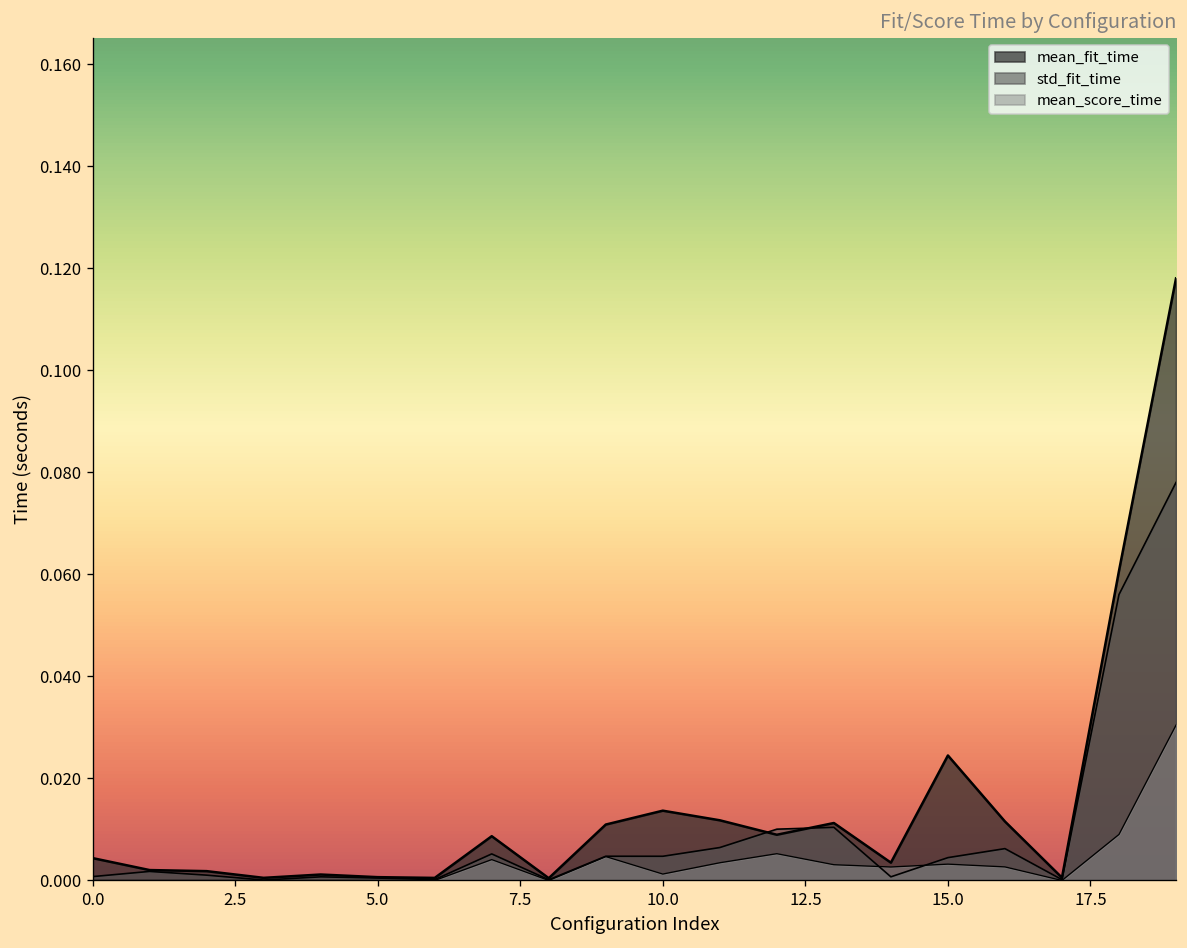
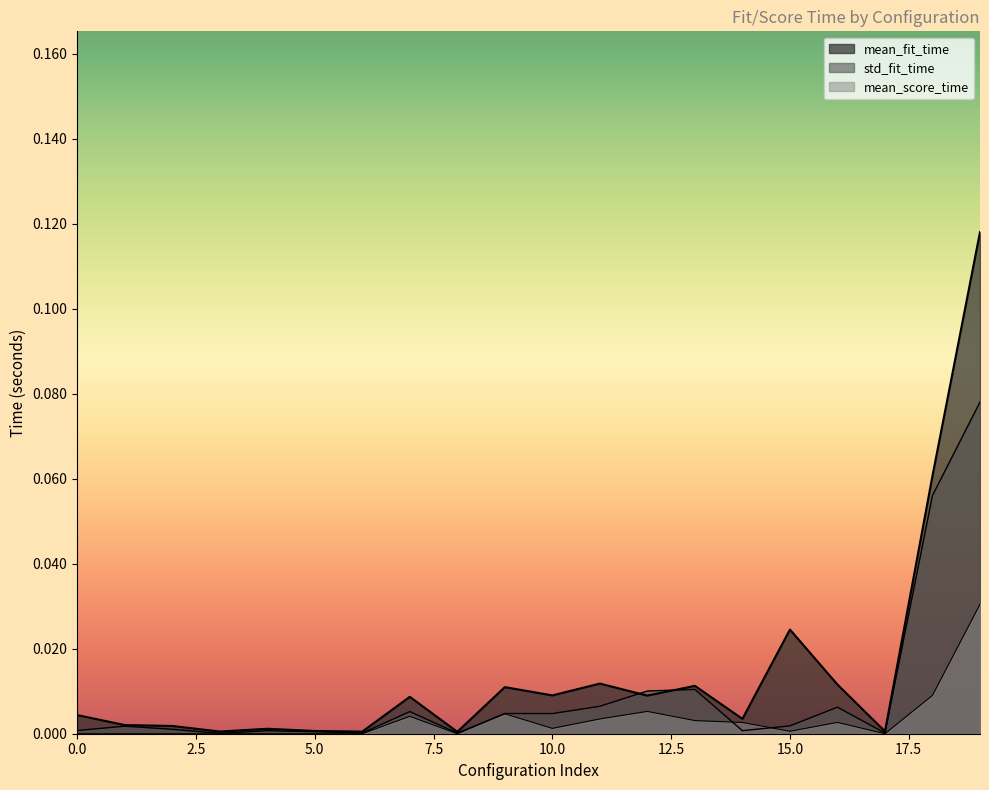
  {
    "mean_fit_time": {
      "0.0": 0.004,
-     "10.0": 0.014,
+     "10.0": 0.009,
      "15.0": 0.025
    },
    "std_fit_time": {
      "0.0": 0.001,
      "10.0": 0.005,
-     "15.0": 0.004
+     "15.0": 0.002
    },
    "mean_score_time": {
      "0.0": 0.000,
      "10.0": 0.001,
-     "15.0": 0.003
+     "15.0": 0.001
    }
  }
